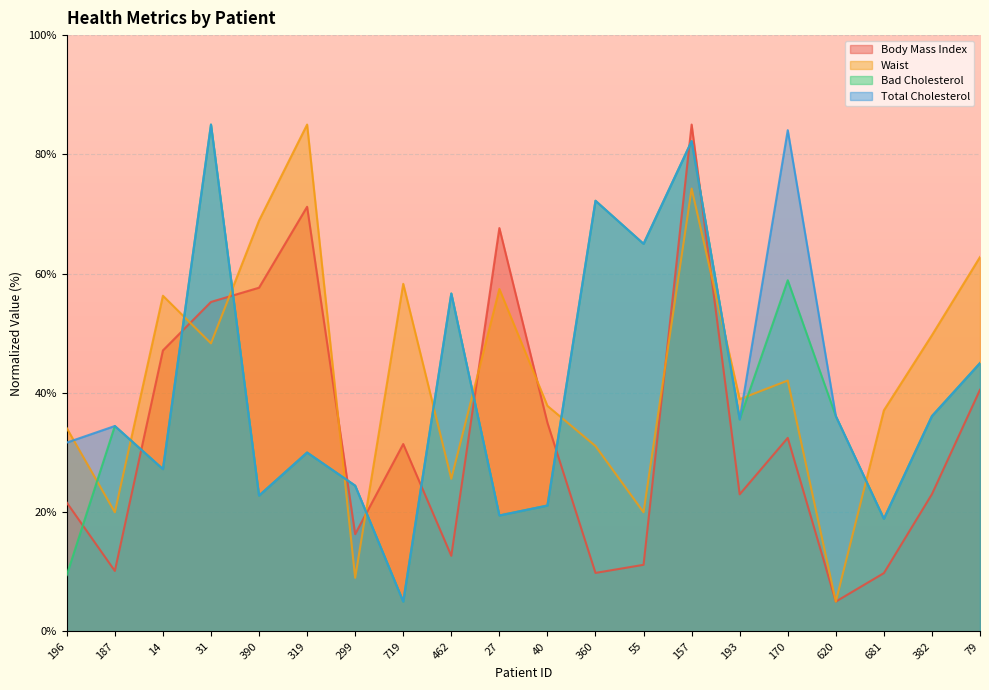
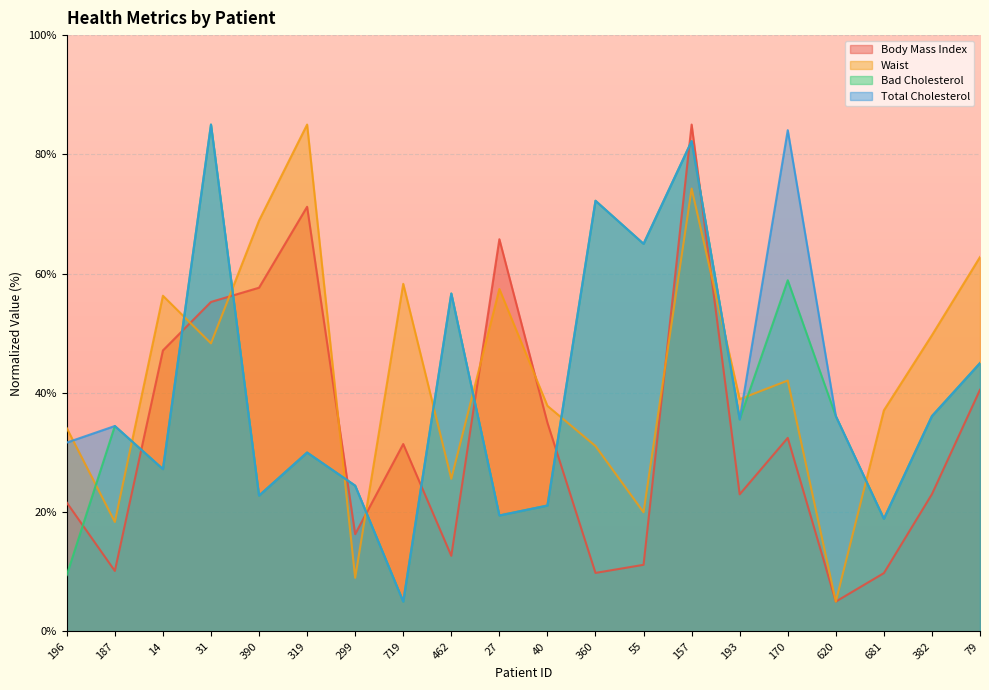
  {
    "Body Mass Index": {
      "196": "22%",
      "187": "10%",
      "14": "47%",
      "31": "55%",
      "390": "58%",
      "319": "71%",
      "299": "16%",
      "719": "31%",
      "462": "13%",
-     "27": "68%",
+     "27": "66%",
      "40": "35%",
      "360": "10%",
      "55": "11%",
      "157": "85%",
      "193": "23%",
      "170": "32%",
      "681": "10%",
      "382": "23%",
      "79": "41%"
    },
    "Waist": {
      "196": "34%",
-     "187": "20%",
+     "187": "18%",
      "14": "56%",
      "31": "48%",
      "390": "69%",
      "319": "85%",
      "299": "9%",
      "719": "58%",
      "462": "26%",
      "27": "57%",
      "40": "38%",
      "360": "31%",
      "55": "20%",
      "157": "74%",
      "193": "39%",
      "170": "42%",
      "681": "37%",
      "382": "50%",
      "79": "63%"
    },
    "Bad Cholesterol": {
      "196": "9%",
      "170": "59%"
    },
    "Total Cholesterol": {
      "196": "32%",
      "170": "84%"
    }
  }
